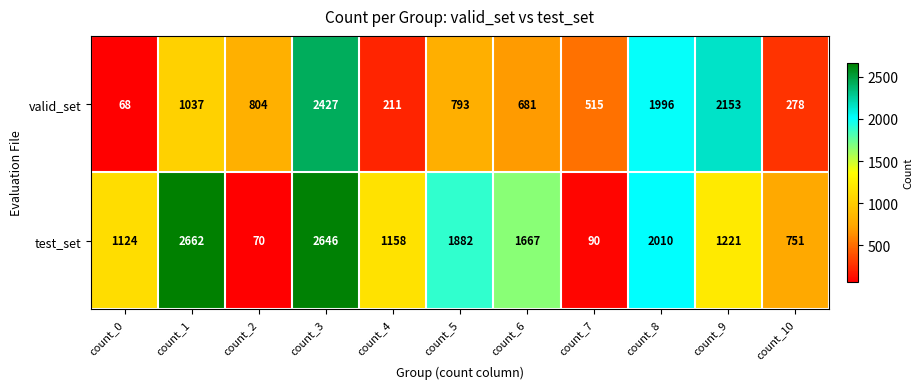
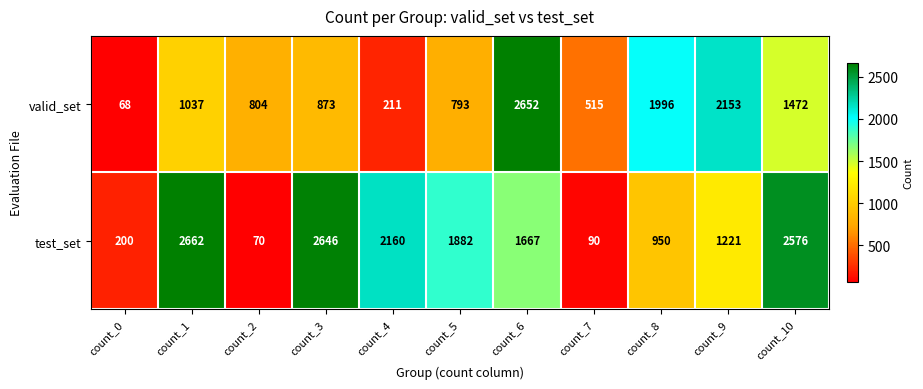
  {
    "valid_set": {
      "count_0": 68,
      "count_1": 1037,
      "count_2": 804,
-     "count_3": 2427,
+     "count_3": 873,
      "count_4": 211,
      "count_5": 793,
-     "count_6": 681,
+     "count_6": 2652,
      "count_7": 515,
      "count_8": 1996,
      "count_9": 2153,
-     "count_10": 278
+     "count_10": 1472
    },
    "test_set": {
-     "count_0": 1124,
+     "count_0": 200,
      "count_1": 2662,
      "count_2": 70,
      "count_3": 2646,
-     "count_4": 1158,
+     "count_4": 2160,
      "count_5": 1882,
      "count_6": 1667,
      "count_7": 90,
-     "count_8": 2010,
+     "count_8": 950,
      "count_9": 1221,
-     "count_10": 751
+     "count_10": 2576
    }
  }
